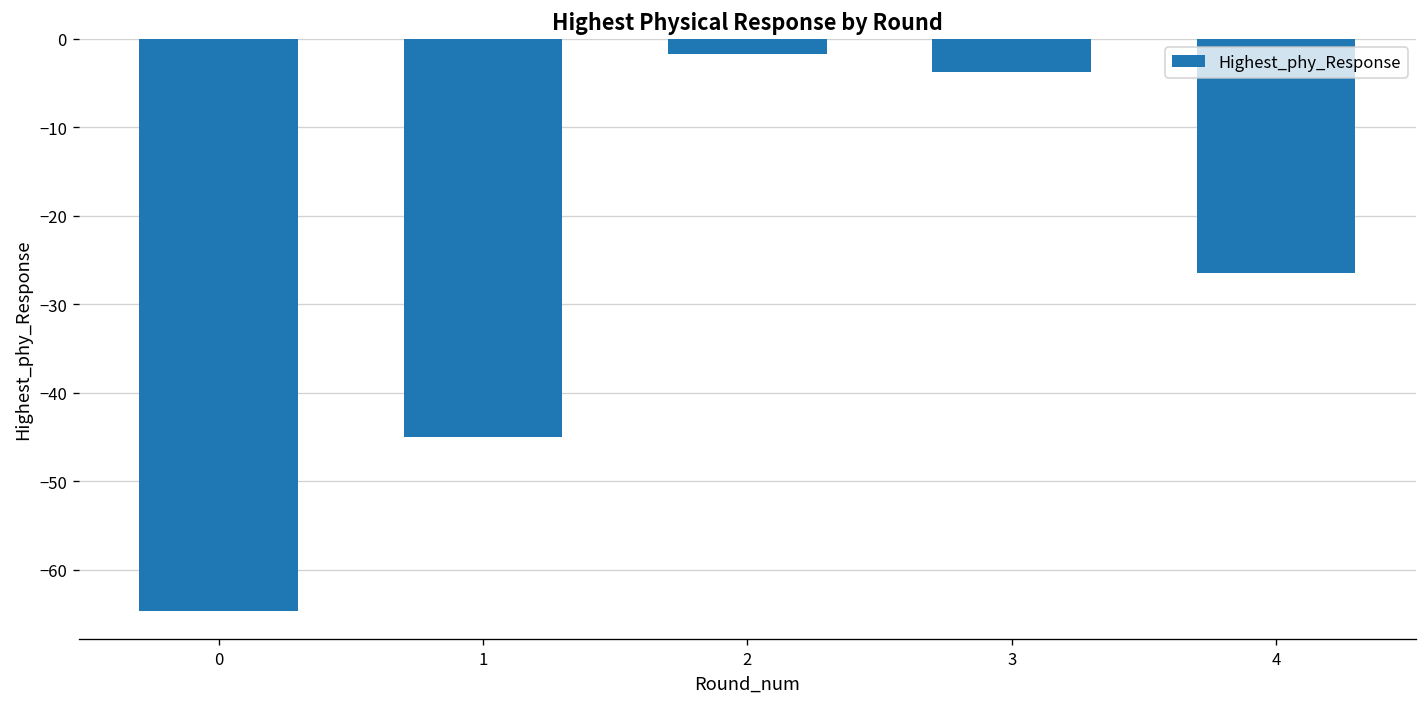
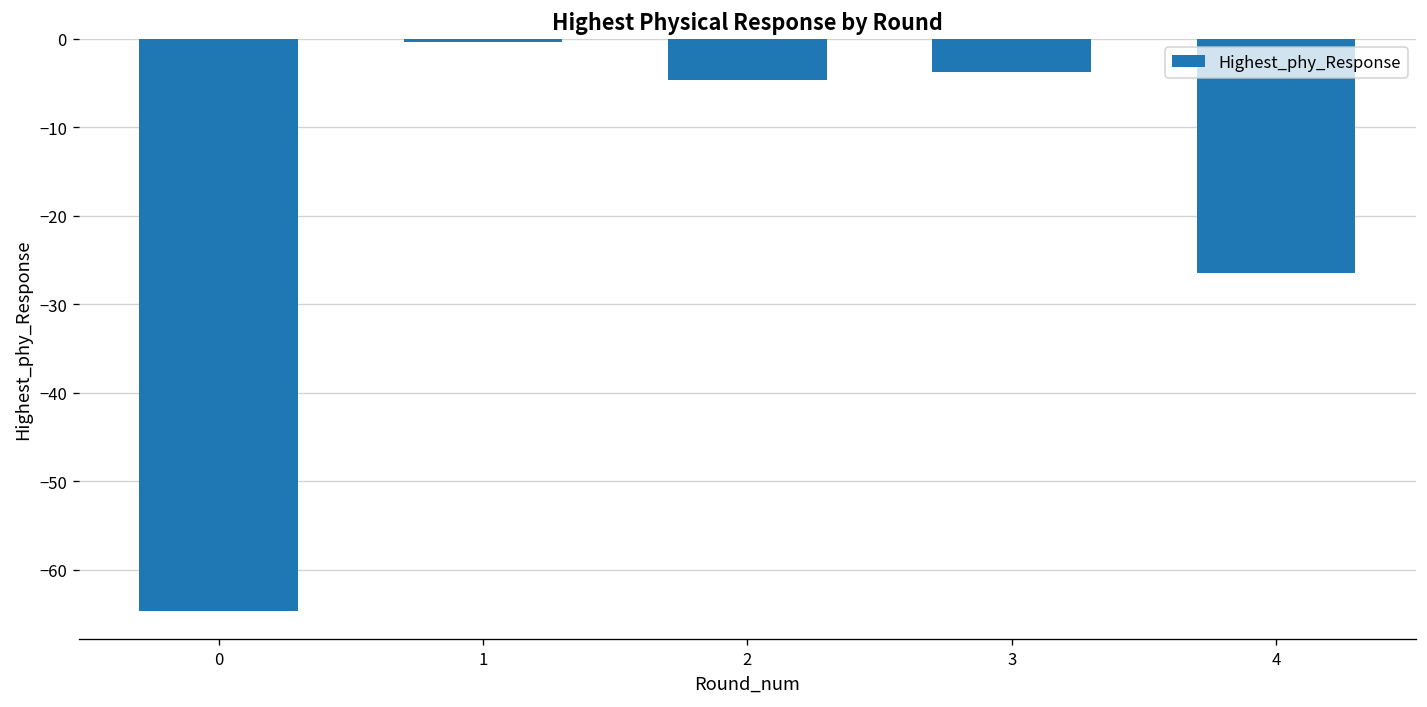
  {
    "0": -65,
-   "1": -45,
-   "2": -2,
+   "1": 0,
+   "2": -5,
    "3": -4,
    "4": -26
  }
